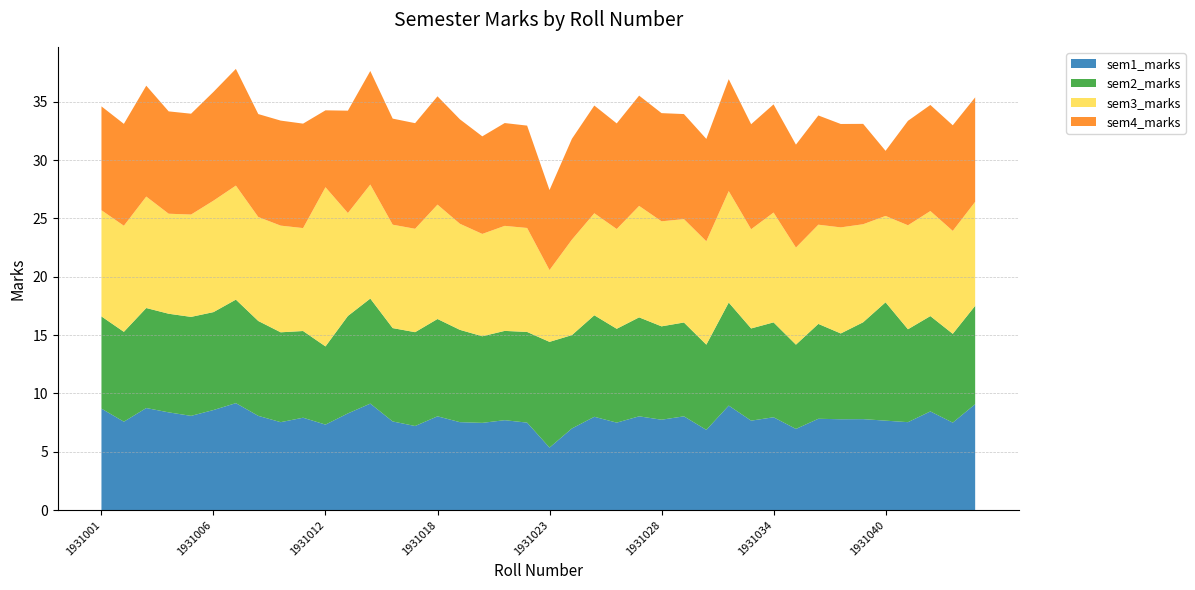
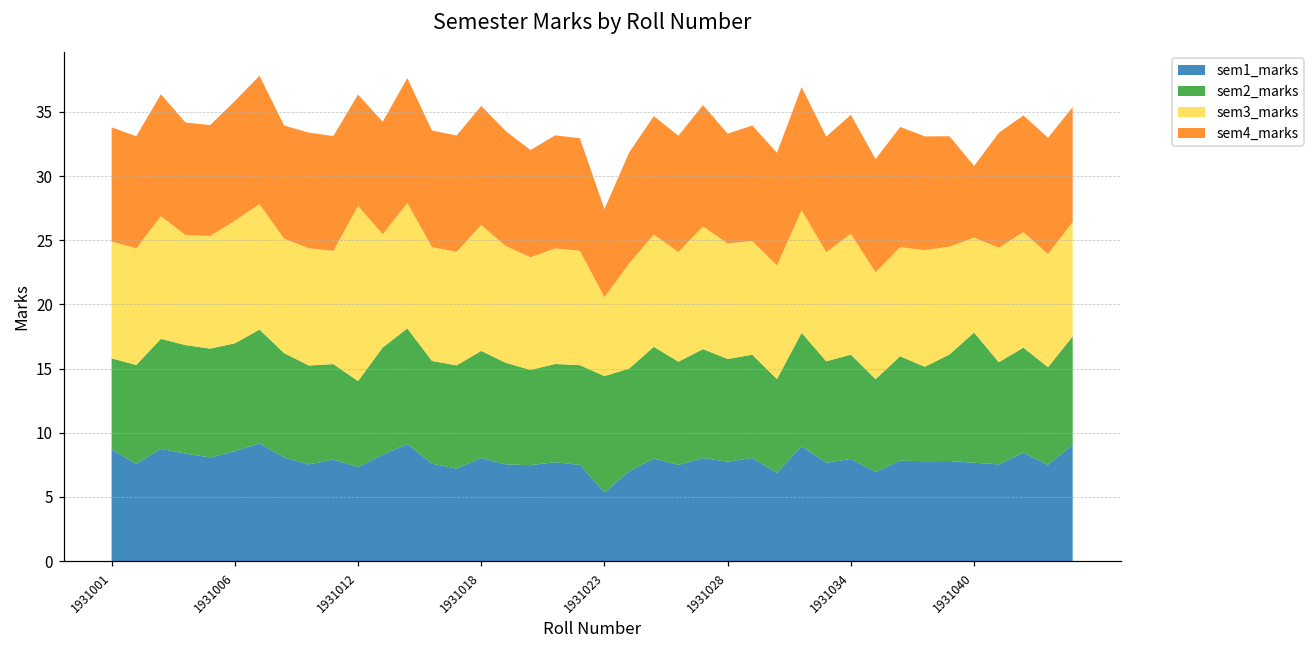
  {
    "sem1_marks": {
      "1931001": 8.7,
      "1931006": 8.6,
      "1931012": 7.3,
      "1931018": 8.0,
      "1931023": 5.4,
      "1931028": 7.8,
      "1931034": 8.0,
      "1931040": 7.7
    },
    "sem2_marks": {
-     "1931001": 7.9,
+     "1931001": 7.1,
      "1931006": 8.4,
      "1931012": 6.7,
      "1931018": 8.3,
      "1931023": 9.1,
      "1931028": 8.0,
      "1931034": 8.1,
      "1931040": 10.1
    },
    "sem3_marks": {
      "1931001": 9.1,
      "1931006": 9.6,
      "1931012": 13.6,
      "1931018": 9.8,
      "1931023": 6.1,
      "1931028": 9.0,
      "1931034": 9.4,
      "1931040": 7.4
    },
    "sem4_marks": {
      "1931001": 8.9,
      "1931006": 9.3,
-     "1931012": 6.6,
+     "1931012": 8.7,
      "1931018": 9.3,
      "1931023": 6.9,
-     "1931028": 9.3,
+     "1931028": 8.5,
      "1931034": 9.3,
      "1931040": 5.6
    }
  }
